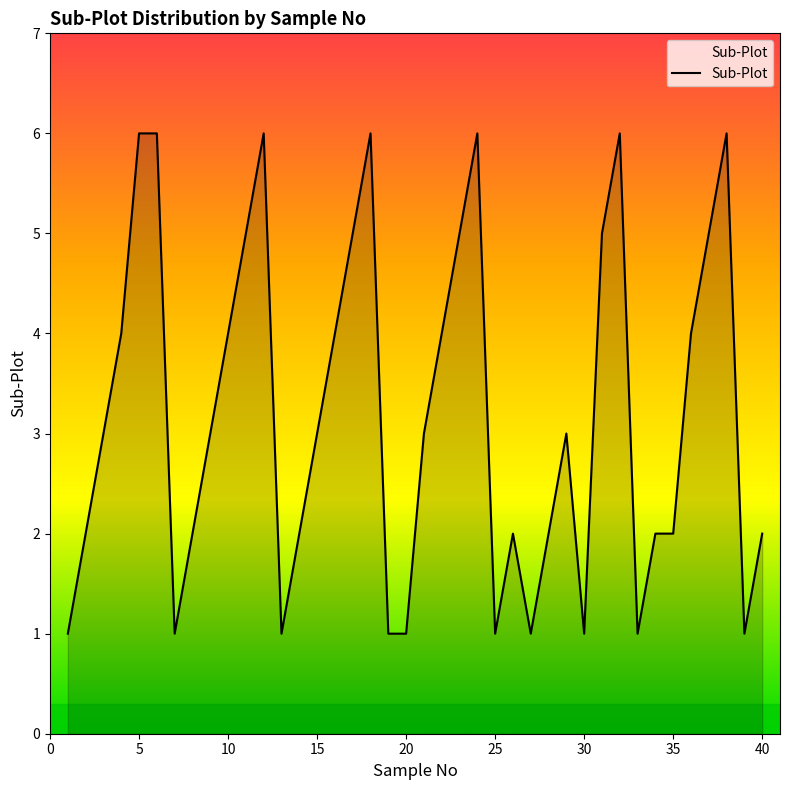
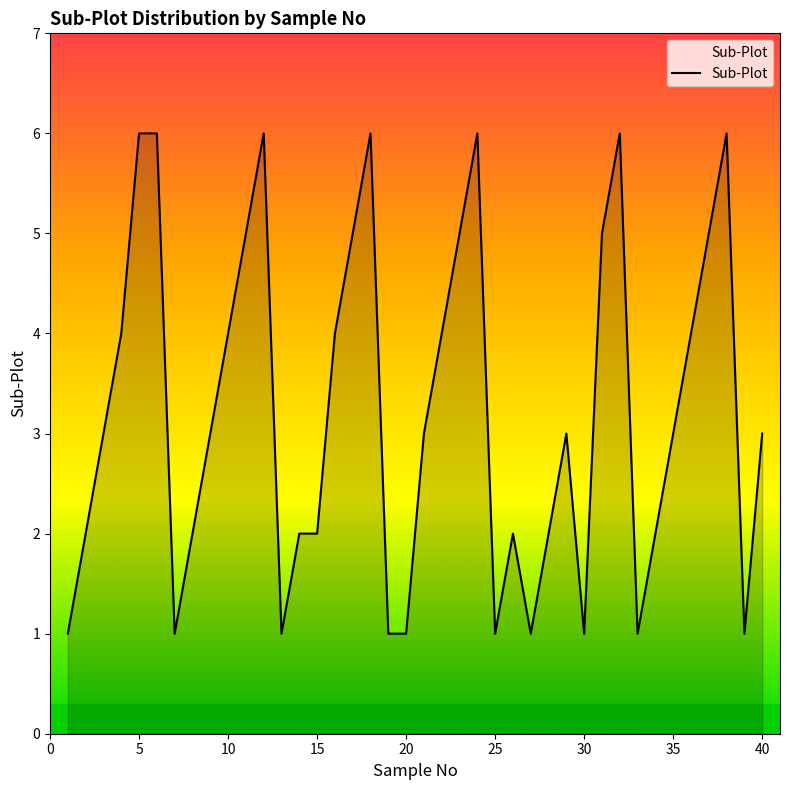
  {
    "5": 6,
    "10": 4,
-   "15": 3,
+   "15": 2,
    "20": 1,
    "25": 1,
    "30": 1,
-   "35": 2,
-   "40": 2
+   "35": 3,
+   "40": 3
  }
